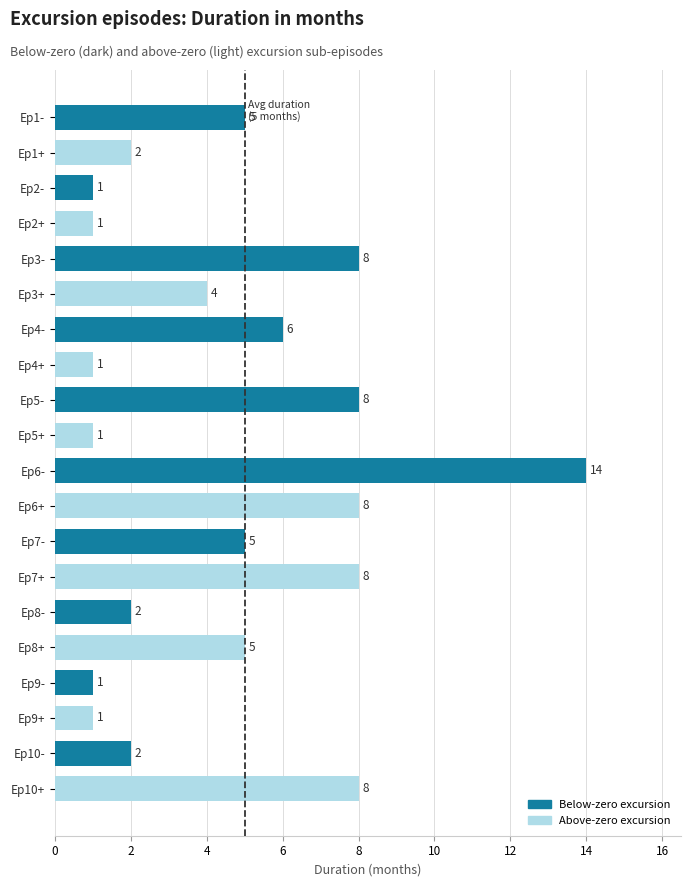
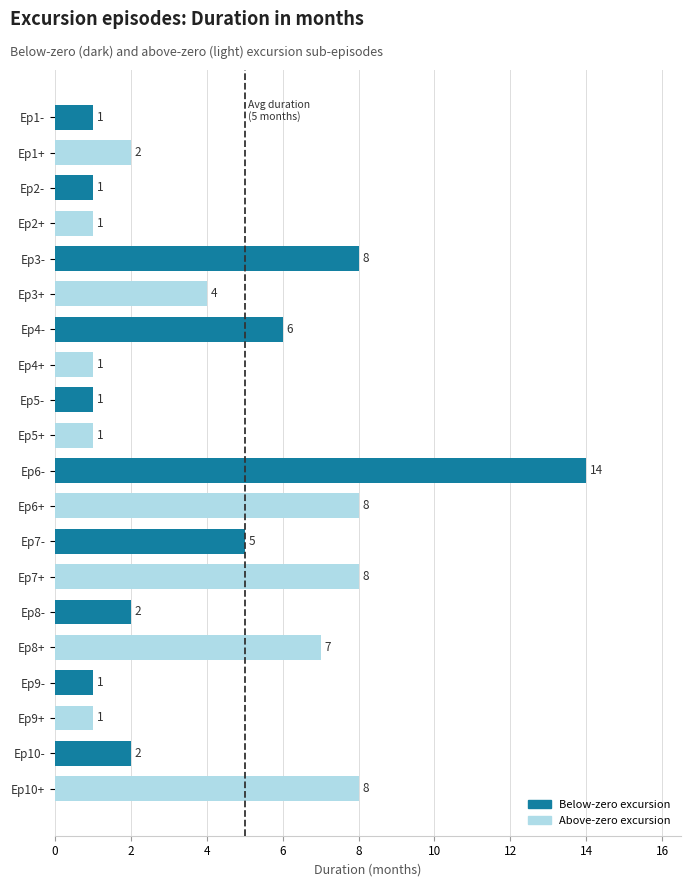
  {
-   "Ep1-": 5,
+   "Ep1-": 1,
    "Ep1+": 2,
    "Ep2-": 1,
    "Ep2+": 1,
    "Ep3-": 8,
    "Ep3+": 4,
    "Ep4-": 6,
    "Ep4+": 1,
-   "Ep5-": 8,
+   "Ep5-": 1,
    "Ep5+": 1,
    "Ep6-": 14,
    "Ep6+": 8,
    "Ep7-": 5,
    "Ep7+": 8,
    "Ep8-": 2,
-   "Ep8+": 5,
+   "Ep8+": 7,
    "Ep9-": 1,
    "Ep9+": 1,
    "Ep10-": 2,
    "Ep10+": 8
  }
